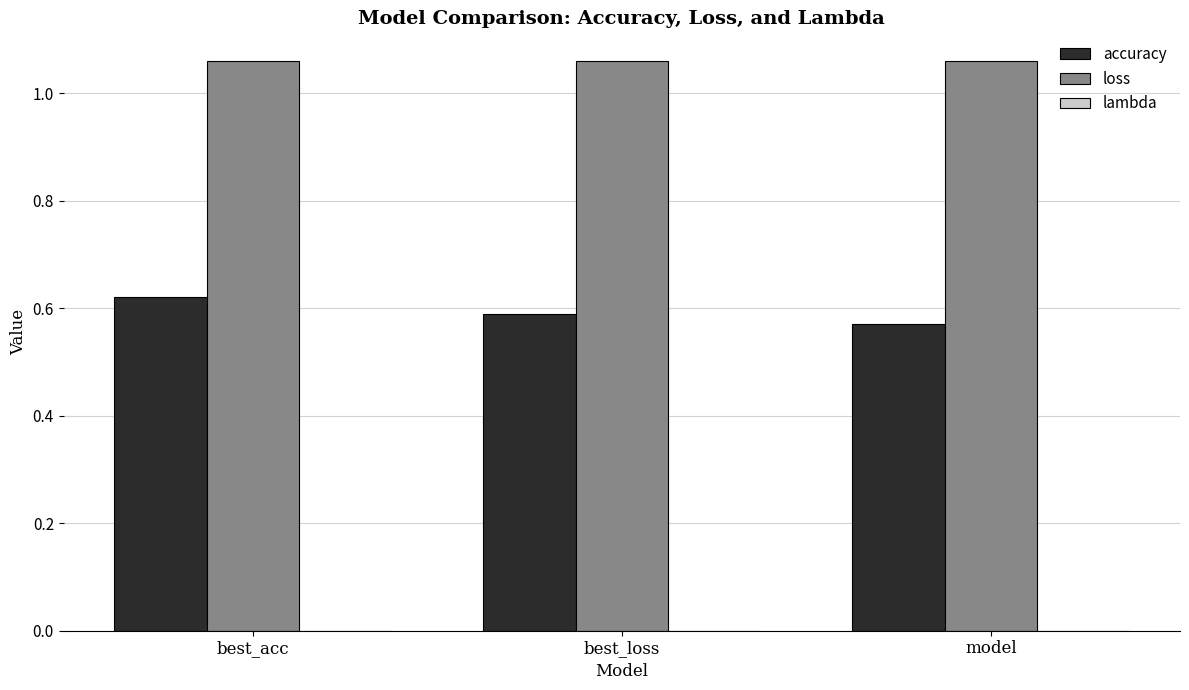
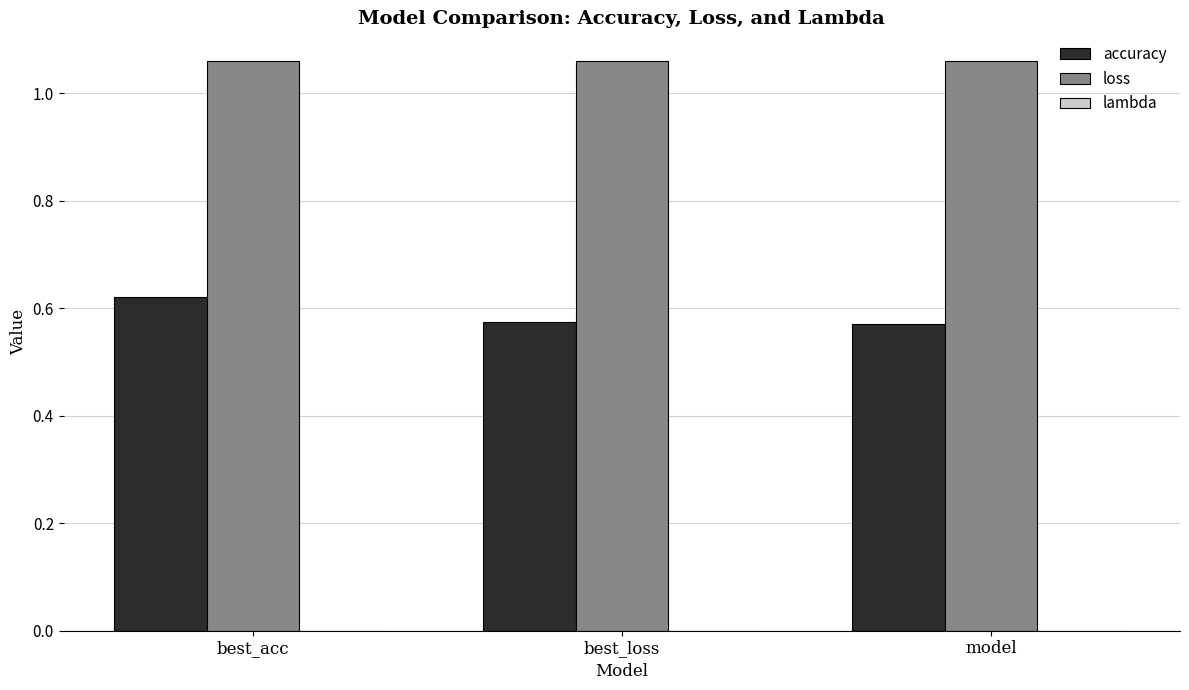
  {
    "accuracy": {
      "best_acc": 0.62,
-     "best_loss": 0.59,
+     "best_loss": 0.57,
      "model": 0.57
    },
    "loss": {
      "best_acc": 1.06,
      "best_loss": 1.06,
      "model": 1.06
    },
    "lambda": {
      "best_acc": 0.00,
      "best_loss": 0.00,
      "model": 0.00
    }
  }
